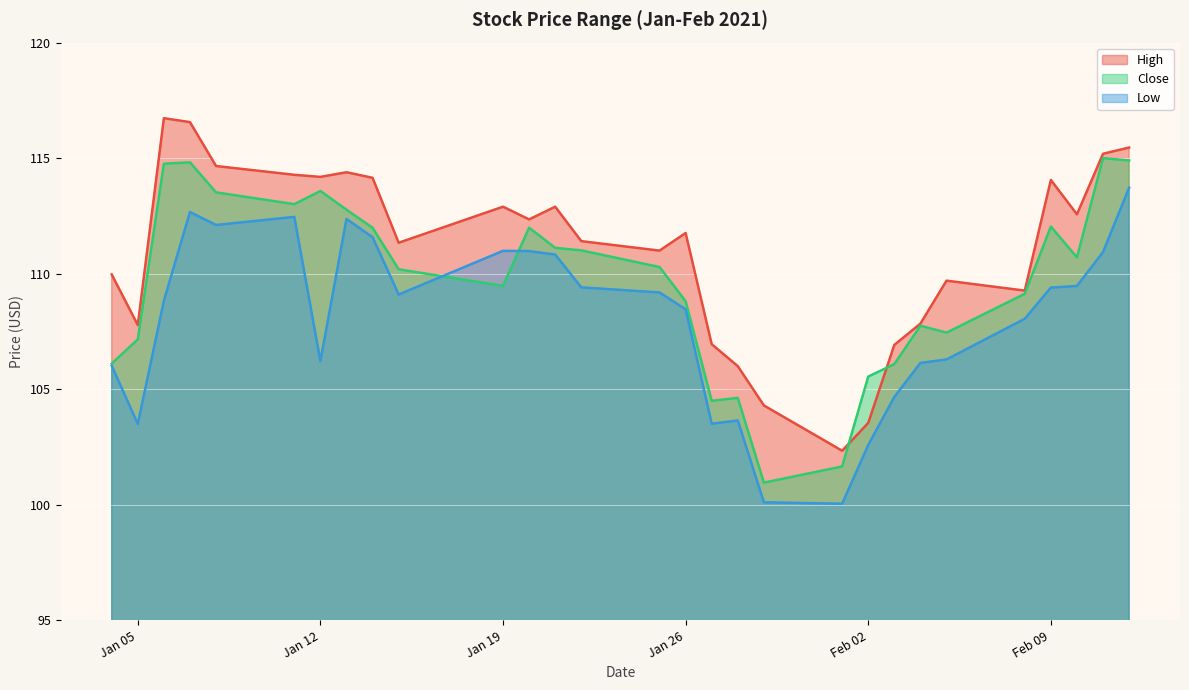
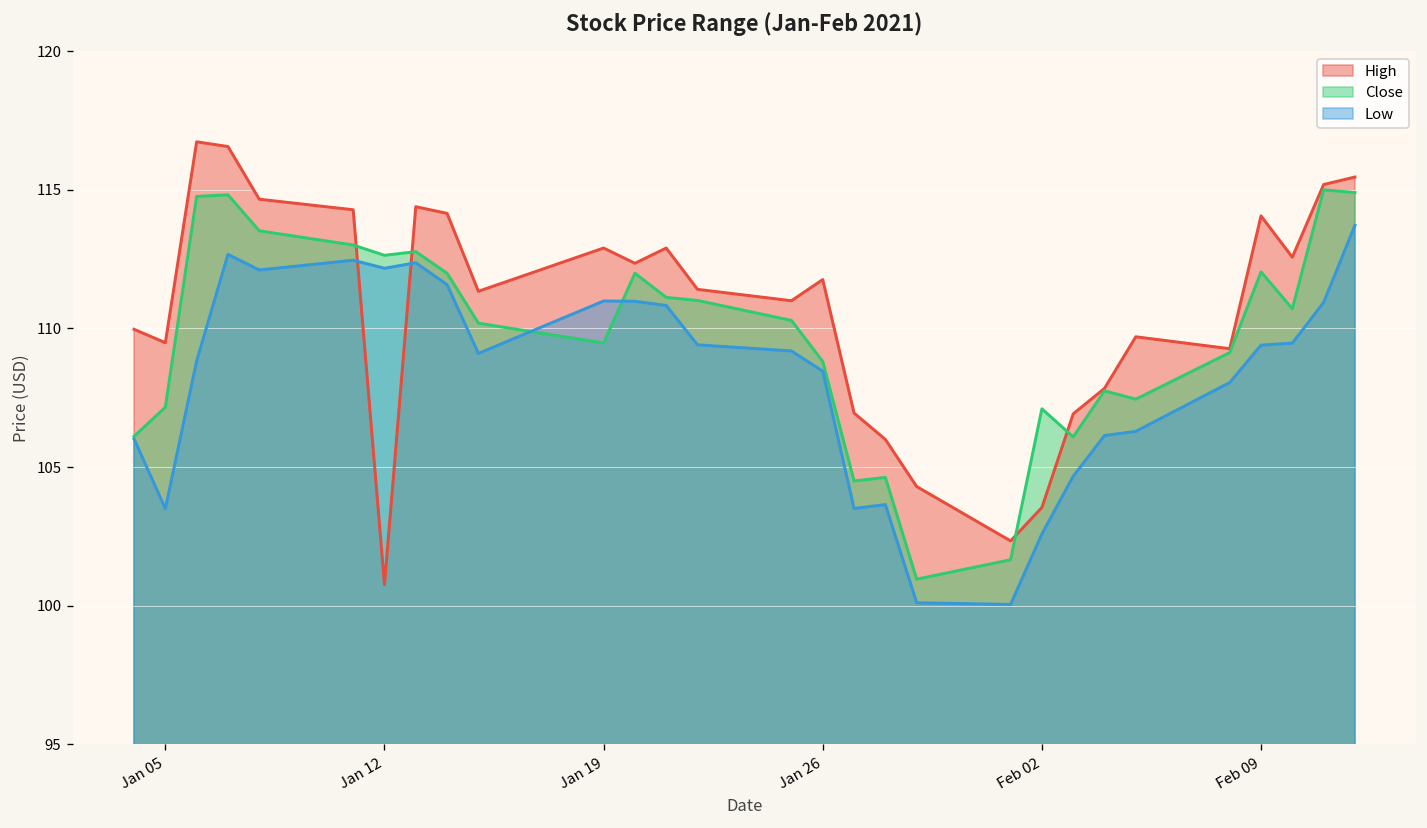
  {
    "High": {
-     "Jan 05": 107.8,
-     "Jan 12": 114.2,
+     "Jan 05": 109.5,
+     "Jan 12": 100.8,
      "Jan 19": 112.9,
      "Jan 26": 111.8,
      "Feb 02": 103.5,
      "Feb 09": 114.1
    },
    "Close": {
      "Jan 05": 107.2,
-     "Jan 12": 113.6,
+     "Jan 12": 112.6,
      "Jan 19": 109.5,
      "Jan 26": 108.8,
-     "Feb 02": 105.6,
+     "Feb 02": 107.1,
      "Feb 09": 112.0
    },
    "Low": {
      "Jan 05": 103.5,
-     "Jan 12": 106.2,
+     "Jan 12": 112.2,
      "Jan 19": 111.0,
      "Jan 26": 108.5,
      "Feb 02": 102.6,
      "Feb 09": 109.4
    }
  }
